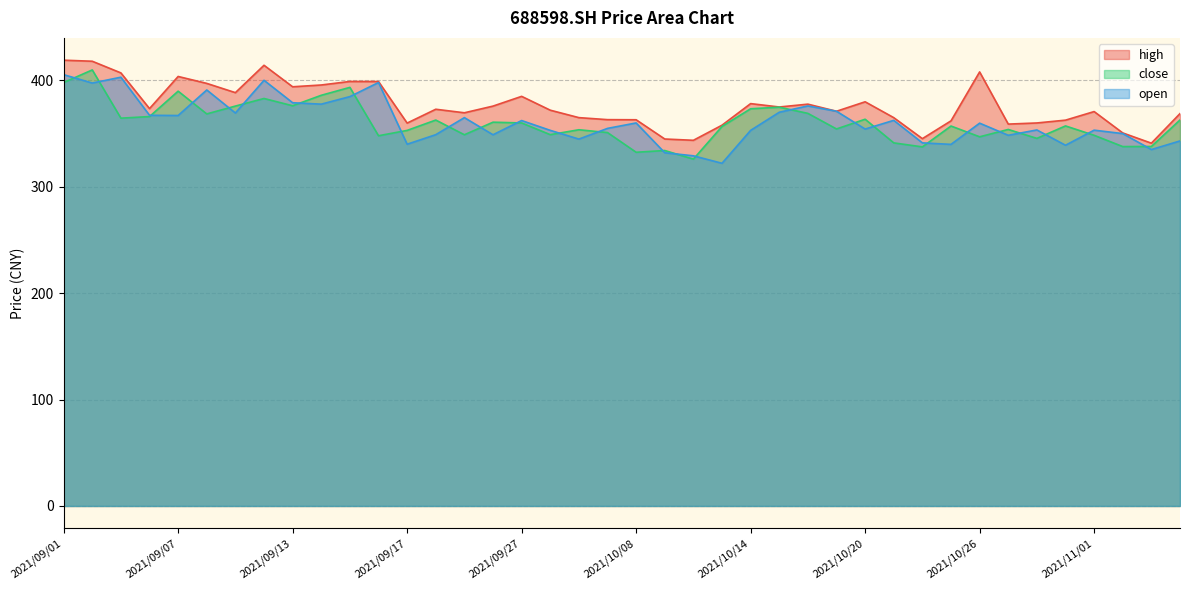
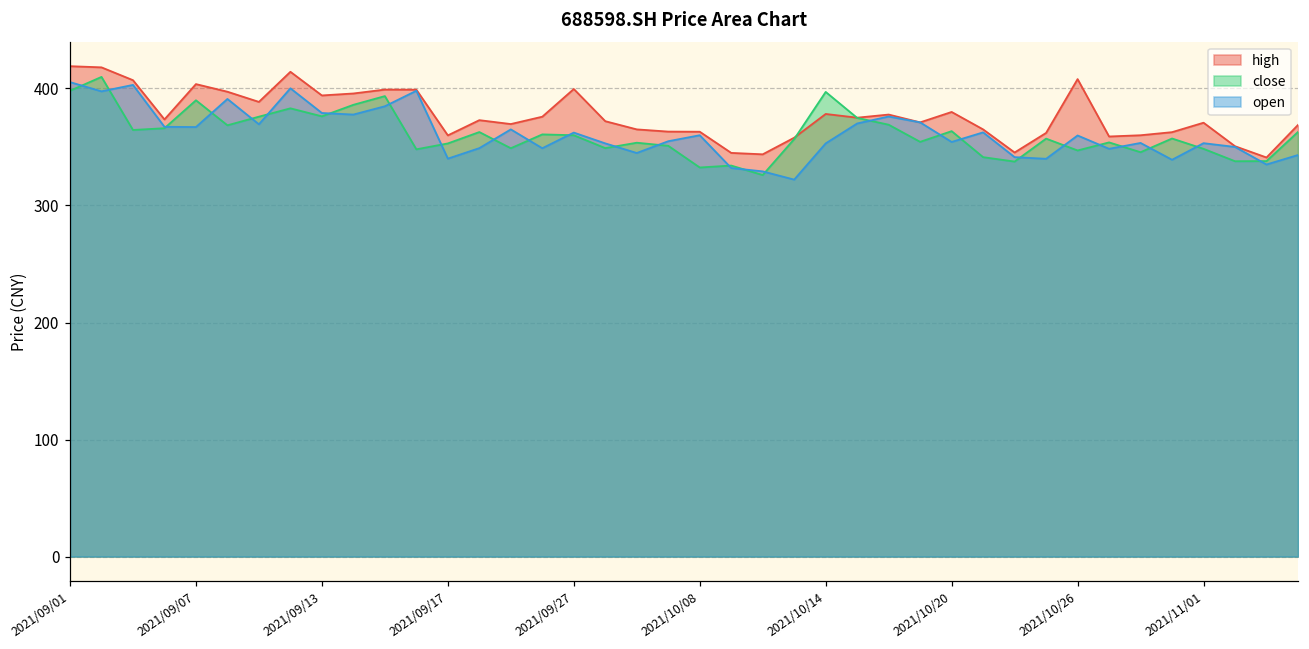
  {
    "high": {
      "2021/09/01": 419,
      "2021/09/07": 404,
      "2021/09/13": 394,
      "2021/09/17": 360,
-     "2021/09/27": 385,
+     "2021/09/27": 400,
      "2021/10/08": 363,
      "2021/10/14": 378,
      "2021/10/20": 380,
      "2021/10/26": 408,
      "2021/11/01": 371
    },
    "close": {
      "2021/09/01": 398,
      "2021/09/07": 390,
      "2021/09/13": 376,
      "2021/09/17": 353,
      "2021/10/08": 332,
-     "2021/10/14": 373,
+     "2021/10/14": 397,
      "2021/10/20": 364,
      "2021/10/26": 347,
      "2021/11/01": 348
    },
    "open": {
      "2021/09/01": 405,
      "2021/09/07": 367,
      "2021/09/13": 379,
      "2021/09/17": 340,
      "2021/10/08": 360,
      "2021/10/14": 353,
      "2021/10/20": 354,
      "2021/10/26": 360,
      "2021/11/01": 353
    }
  }
